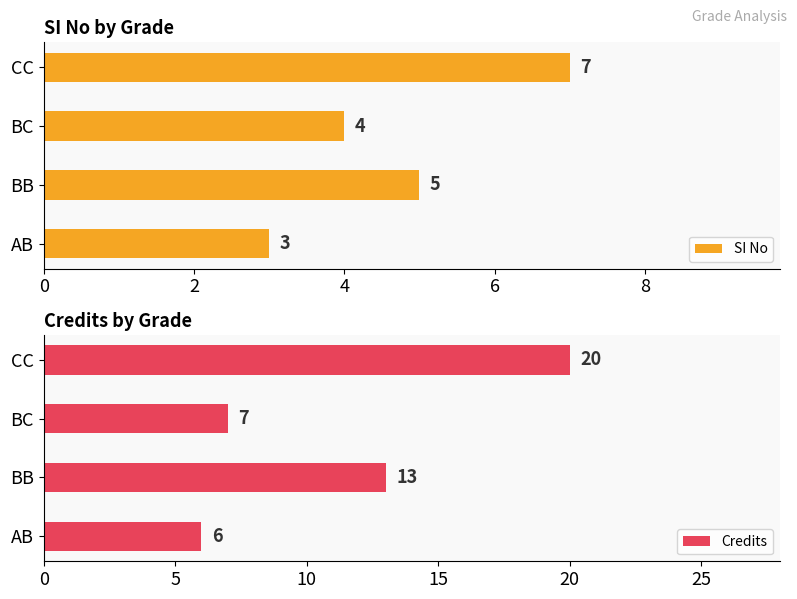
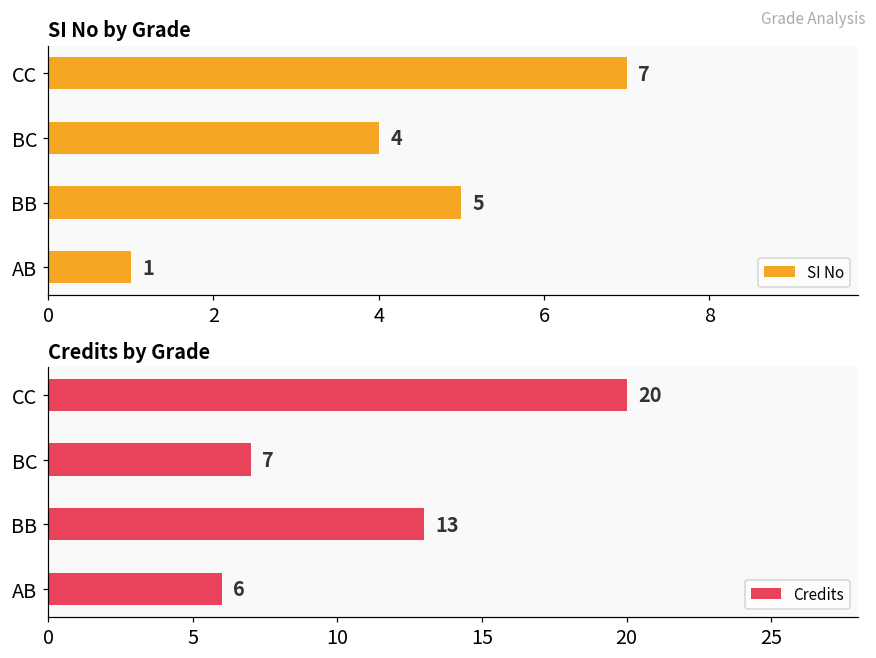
  {
    "SI No by Grade": {
      "CC": 7,
      "BC": 4,
      "BB": 5,
-     "AB": 3
+     "AB": 1
    },
    "Credits by Grade": {
      "CC": 20,
      "BC": 7,
      "BB": 13,
      "AB": 6
    }
  }
